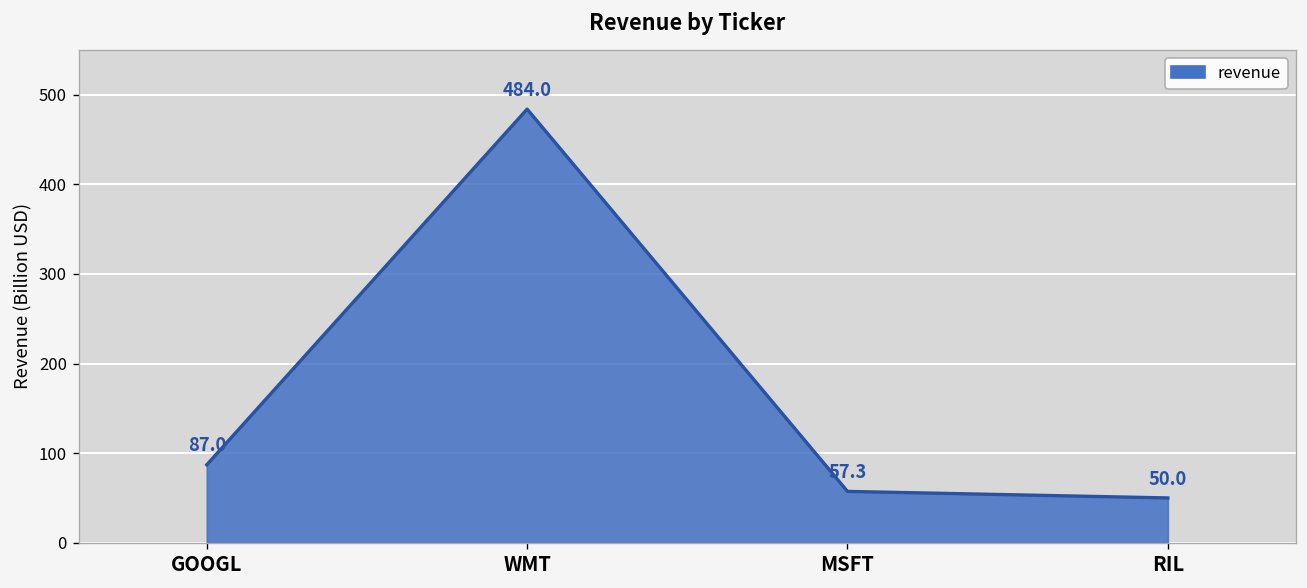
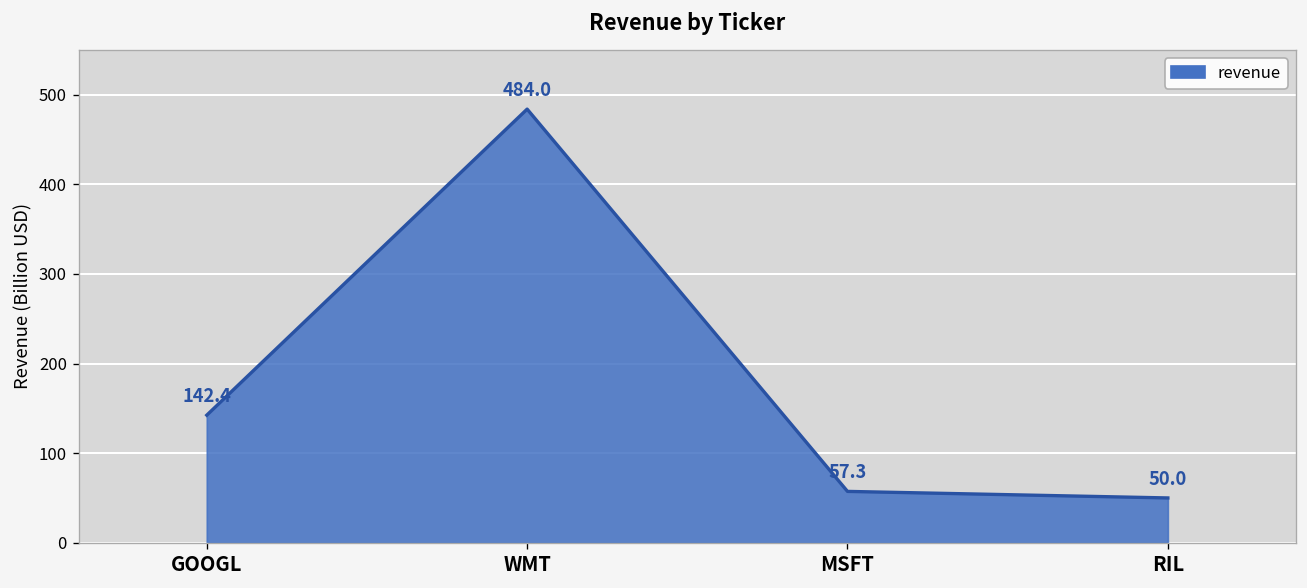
  {
-   "GOOGL": 87.0,
+   "GOOGL": 142.4,
    "WMT": 484.0,
    "MSFT": 57.3,
    "RIL": 50.0
  }
